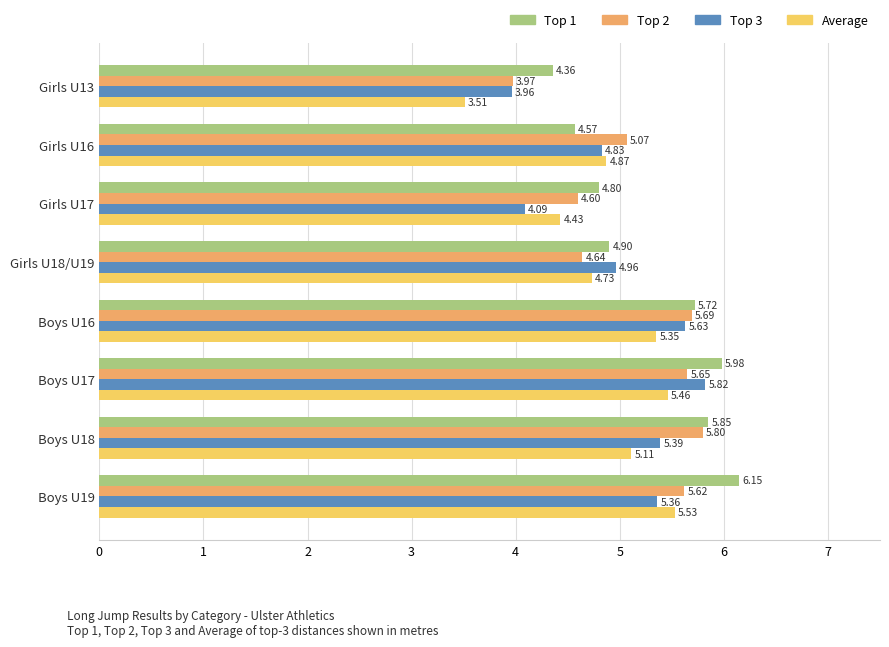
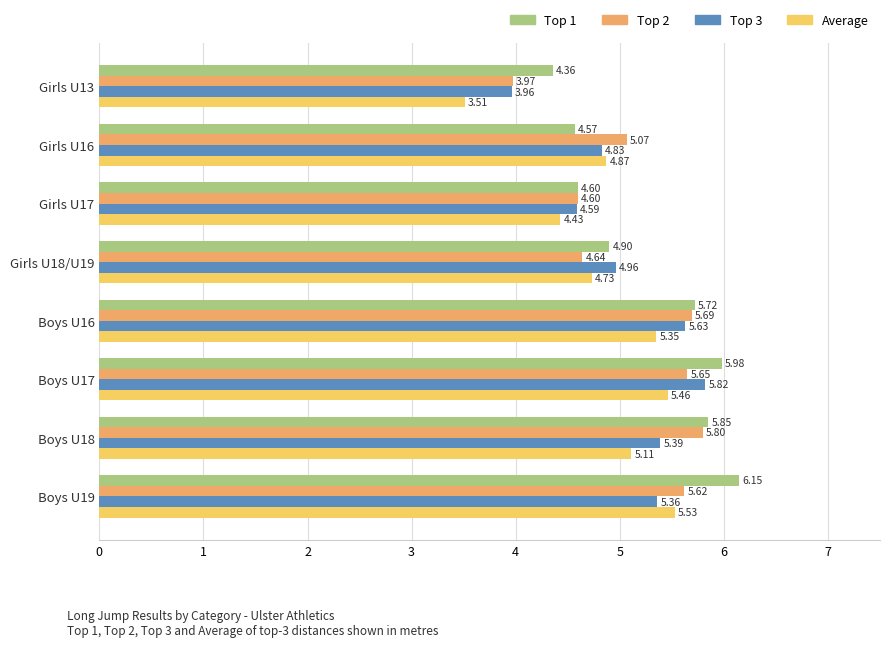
  {
    "Top 1": {
      "Girls U13": 4.36,
      "Girls U16": 4.57,
-     "Girls U17": 4.80,
+     "Girls U17": 4.60,
      "Girls U18/U19": 4.90,
      "Boys U16": 5.72,
      "Boys U17": 5.98,
      "Boys U18": 5.85,
      "Boys U19": 6.15
    },
    "Top 3": {
      "Girls U13": 3.96,
      "Girls U16": 4.83,
-     "Girls U17": 4.09,
+     "Girls U17": 4.59,
      "Girls U18/U19": 4.96,
      "Boys U16": 5.63,
      "Boys U17": 5.82,
      "Boys U18": 5.39,
      "Boys U19": 5.36
    }
  }
